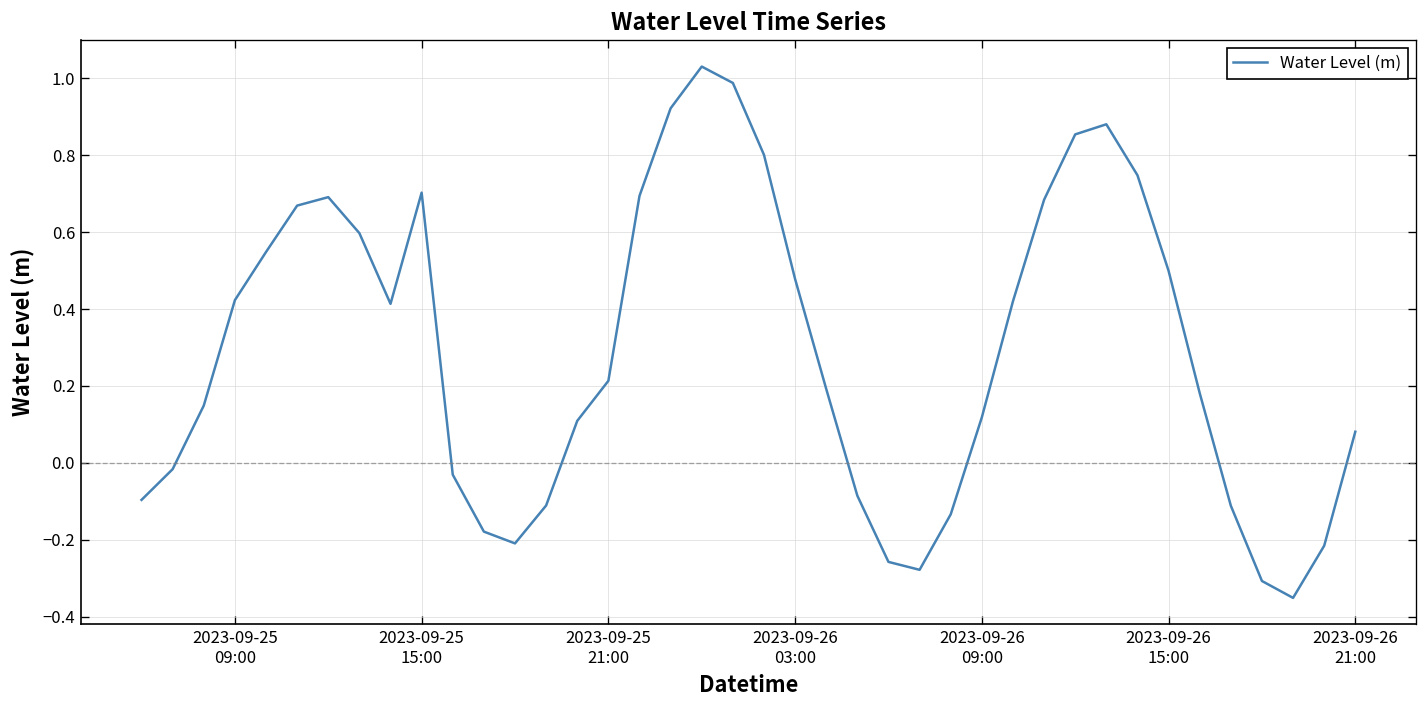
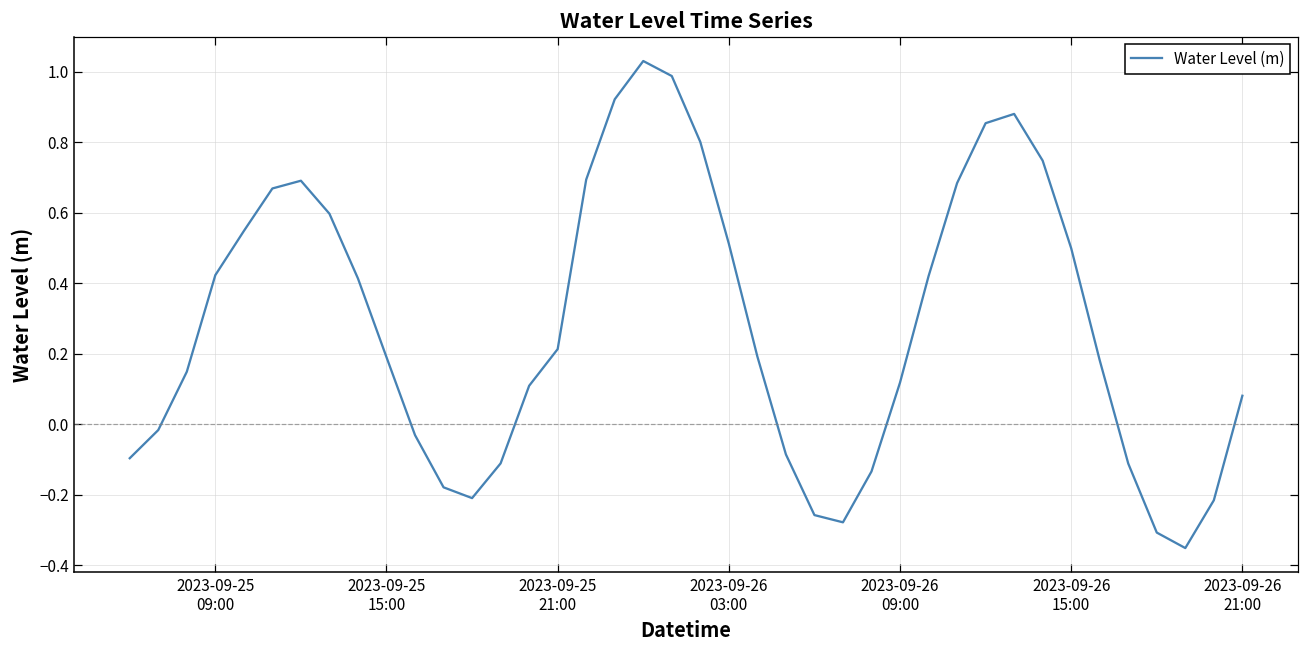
  {
    "2023-09-25 09:00": 0.42,
-   "2023-09-25 15:00": 0.70,
+   "2023-09-25 15:00": 0.19,
    "2023-09-25 21:00": 0.21,
-   "2023-09-26 03:00": 0.48,
+   "2023-09-26 03:00": 0.51,
    "2023-09-26 09:00": 0.12,
    "2023-09-26 15:00": 0.50,
    "2023-09-26 21:00": 0.08
  }
